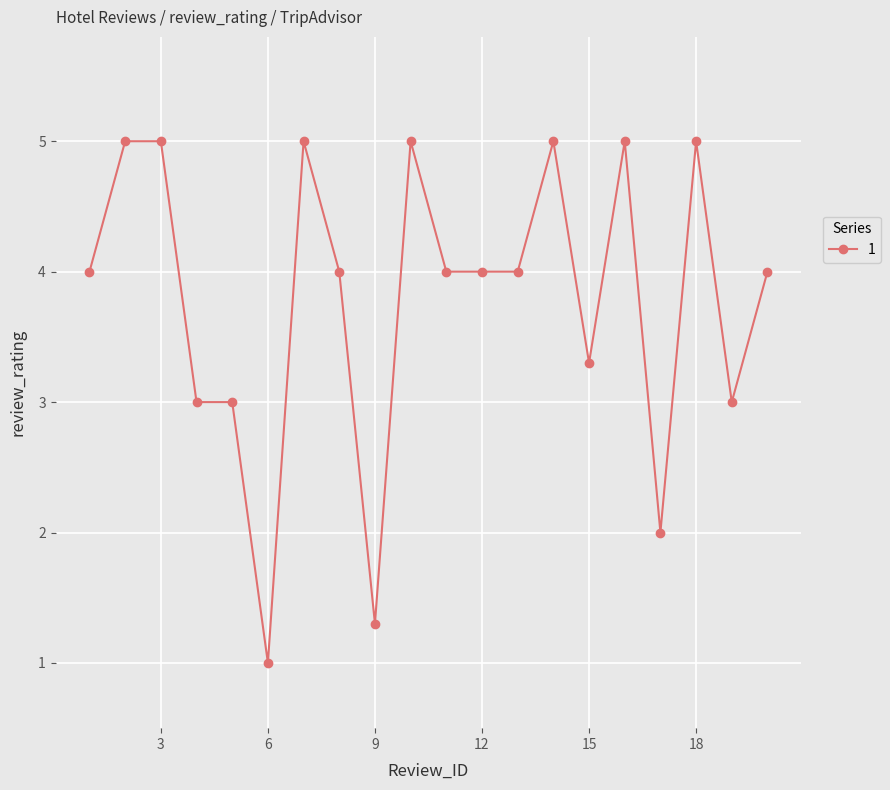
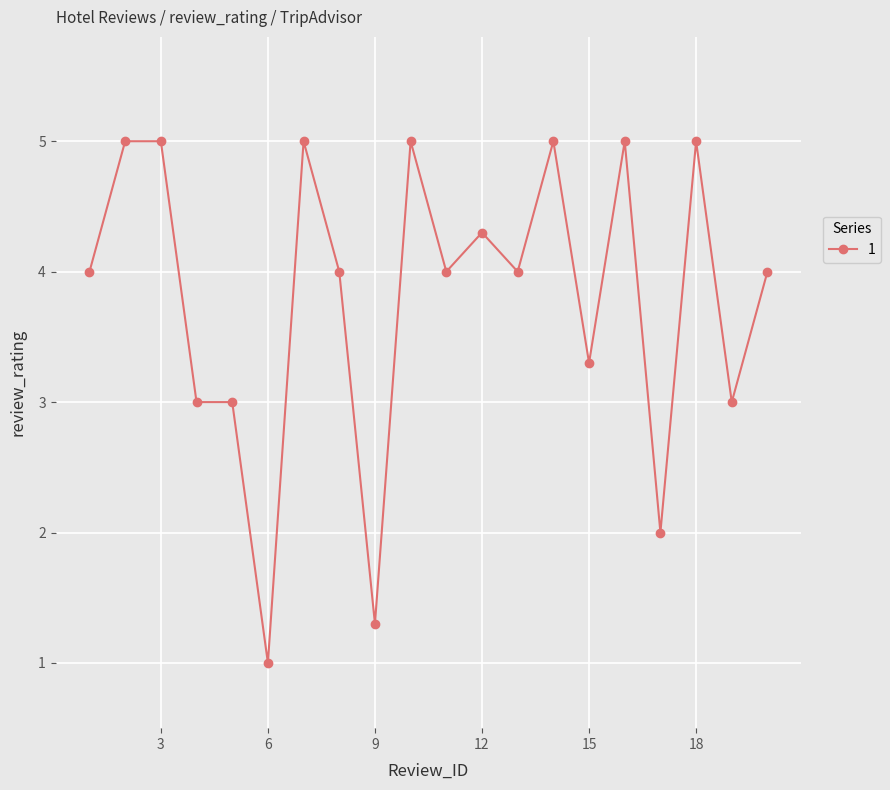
  {
    "3": 5.0,
    "6": 1.0,
    "9": 1.3,
-   "12": 4.0,
+   "12": 4.3,
    "15": 3.3,
    "18": 5.0
  }
